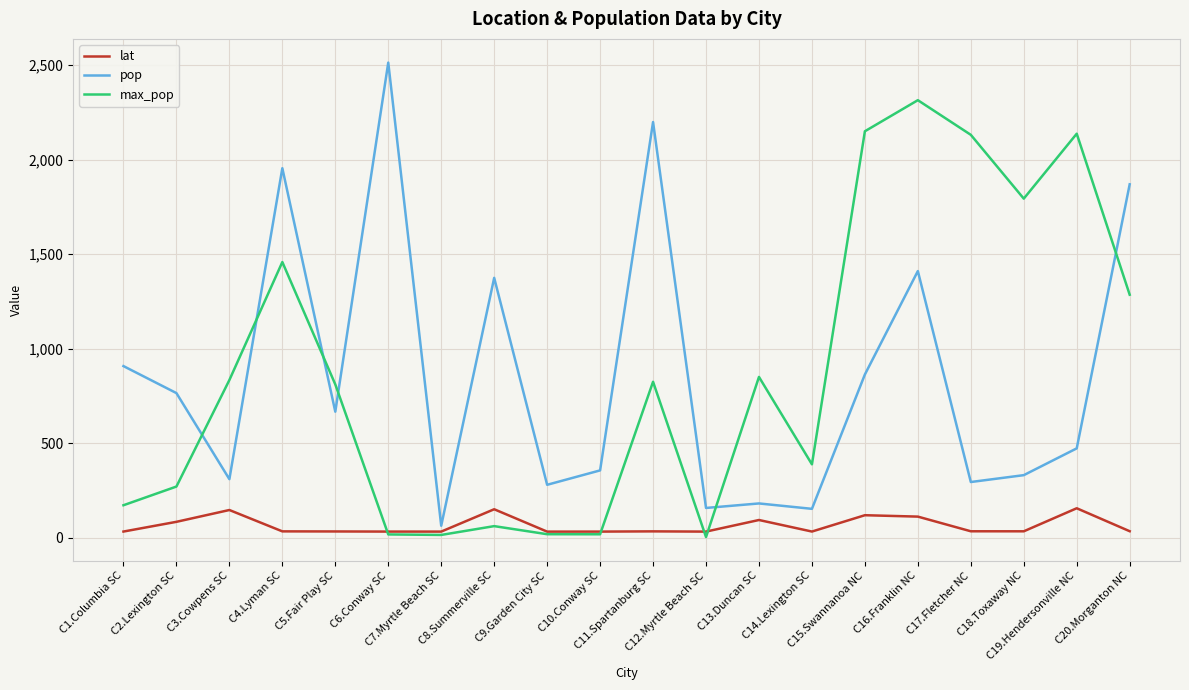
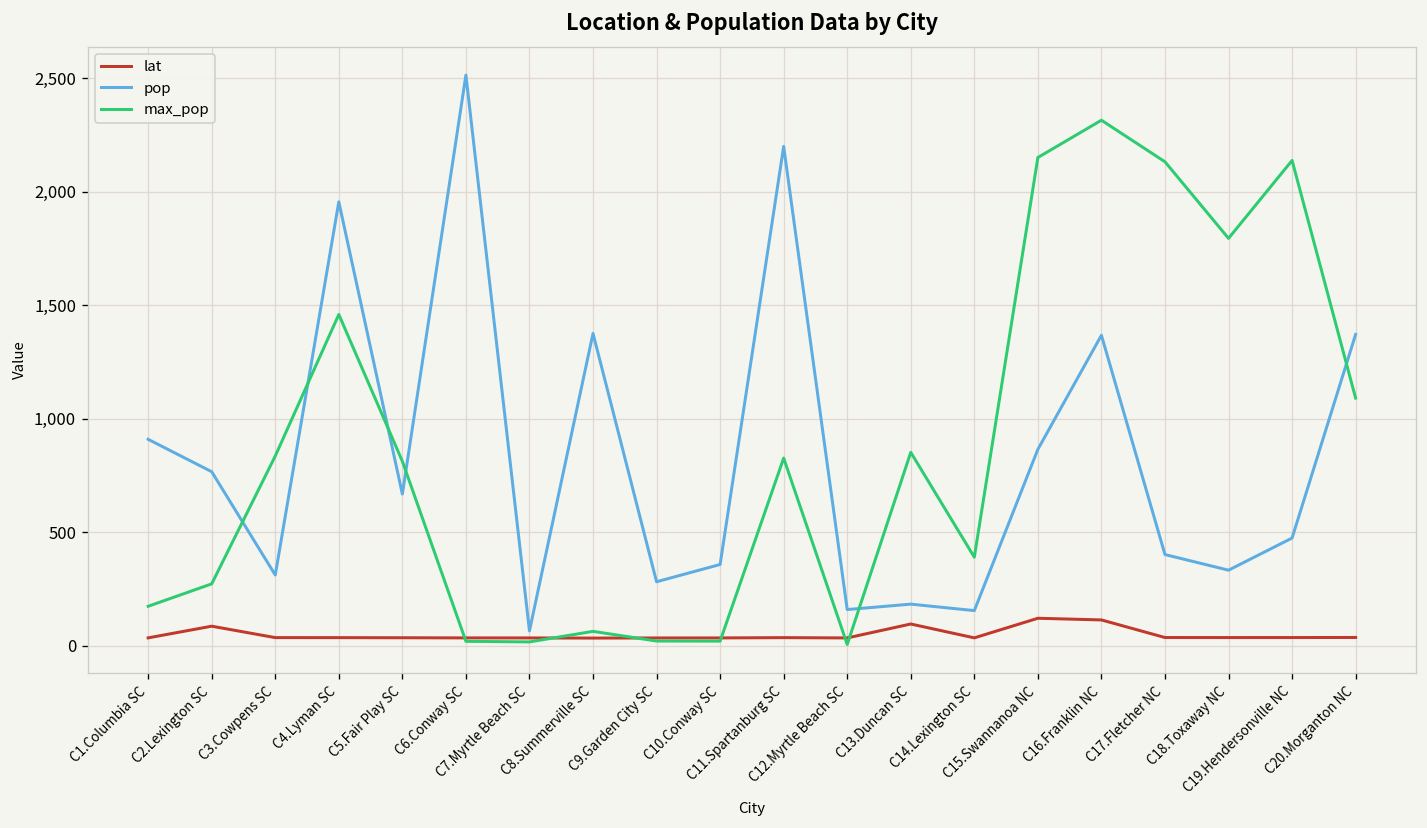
  {
    "lat": {
      "C1.Columbia SC": "30",
      "C2.Lexington SC": "90",
-     "C3.Cowpens SC": "150",
+     "C3.Cowpens SC": "40",
      "C4.Lyman SC": "30",
      "C5.Fair Play SC": "30",
      "C6.Conway SC": "30",
      "C7.Myrtle Beach SC": "30",
-     "C8.Summerville SC": "150",
+     "C8.Summerville SC": "30",
      "C9.Garden City SC": "30",
      "C10.Conway SC": "30",
      "C11.Spartanburg SC": "30",
      "C12.Myrtle Beach SC": "30",
      "C13.Duncan SC": "100",
      "C14.Lexington SC": "30",
      "C15.Swannanoa NC": "120",
      "C16.Franklin NC": "110",
      "C17.Fletcher NC": "40",
      "C18.Toxaway NC": "40",
-     "C19.Hendersonville NC": "160",
+     "C19.Hendersonville NC": "40",
      "C20.Morganton NC": "40"
    },
    "pop": {
      "C1.Columbia SC": "910",
      "C2.Lexington SC": "770",
      "C3.Cowpens SC": "310",
      "C4.Lyman SC": "1,950",
      "C5.Fair Play SC": "670",
      "C6.Conway SC": "2,510",
      "C7.Myrtle Beach SC": "60",
      "C8.Summerville SC": "1,380",
      "C9.Garden City SC": "280",
      "C10.Conway SC": "360",
      "C11.Spartanburg SC": "2,200",
      "C12.Myrtle Beach SC": "160",
      "C13.Duncan SC": "180",
      "C14.Lexington SC": "150",
      "C15.Swannanoa NC": "860",
-     "C16.Franklin NC": "1,410",
-     "C17.Fletcher NC": "300",
+     "C16.Franklin NC": "1,370",
+     "C17.Fletcher NC": "400",
      "C18.Toxaway NC": "330",
      "C19.Hendersonville NC": "470",
-     "C20.Morganton NC": "1,870"
+     "C20.Morganton NC": "1,370"
    },
    "max_pop": {
      "C1.Columbia SC": "170",
      "C2.Lexington SC": "270",
      "C3.Cowpens SC": "840",
      "C4.Lyman SC": "1,460",
      "C5.Fair Play SC": "810",
      "C6.Conway SC": "20",
      "C7.Myrtle Beach SC": "20",
      "C8.Summerville SC": "60",
      "C9.Garden City SC": "20",
      "C10.Conway SC": "20",
      "C11.Spartanburg SC": "830",
      "C12.Myrtle Beach SC": "0",
      "C13.Duncan SC": "850",
      "C14.Lexington SC": "390",
      "C15.Swannanoa NC": "2,150",
      "C16.Franklin NC": "2,310",
      "C17.Fletcher NC": "2,130",
      "C18.Toxaway NC": "1,790",
      "C19.Hendersonville NC": "2,140",
-     "C20.Morganton NC": "1,290"
+     "C20.Morganton NC": "1,090"
    }
  }
